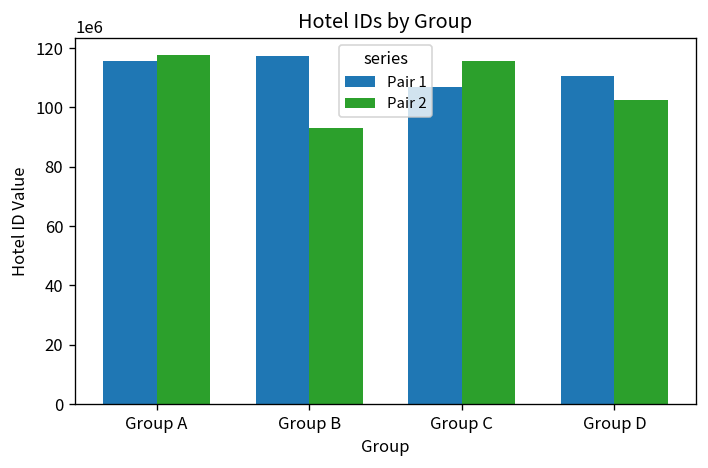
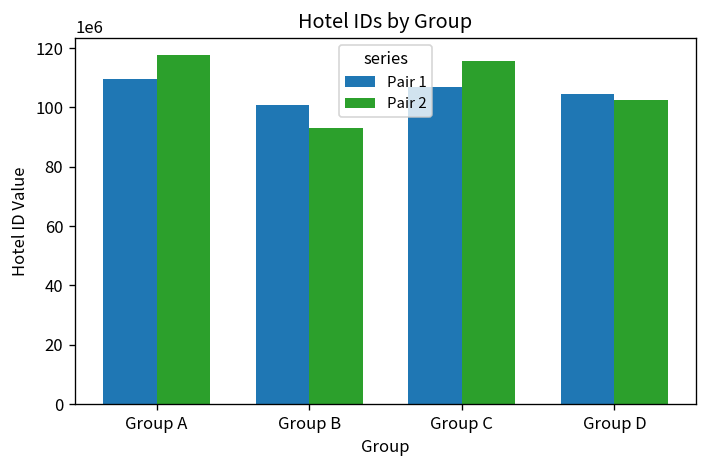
  {
    "Pair 1": {
-     "Group A": 116000000,
-     "Group B": 117000000,
+     "Group A": 110000000,
+     "Group B": 101000000,
      "Group C": 107000000,
-     "Group D": 111000000
+     "Group D": 104000000
    },
    "Pair 2": {
      "Group A": 118000000,
      "Group B": 93000000,
      "Group C": 116000000,
      "Group D": 103000000
    }
  }
